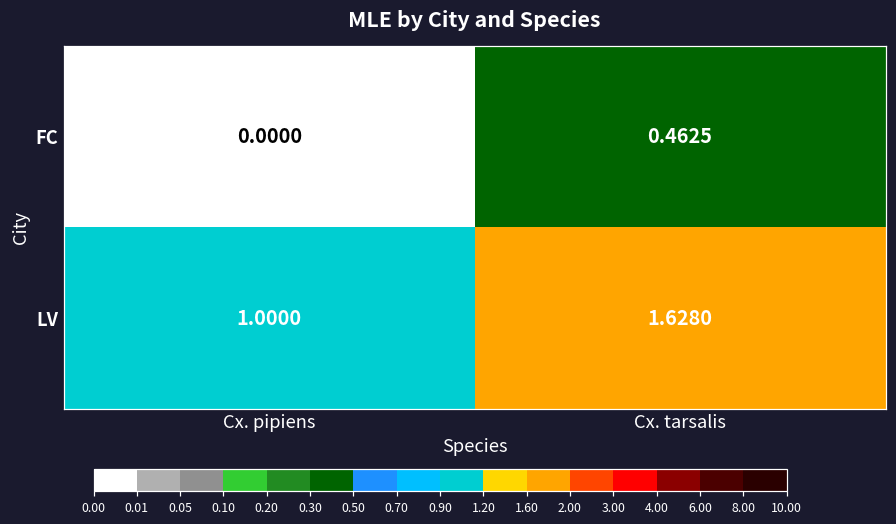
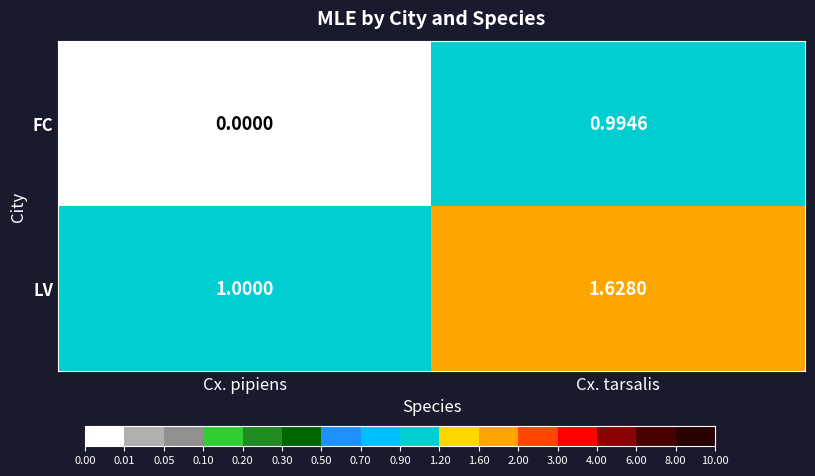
  {
    "FC": {
      "Cx. pipiens": 0.0000,
-     "Cx. tarsalis": 0.4625
+     "Cx. tarsalis": 0.9946
    },
    "LV": {
      "Cx. pipiens": 1.0000,
      "Cx. tarsalis": 1.6280
    }
  }
